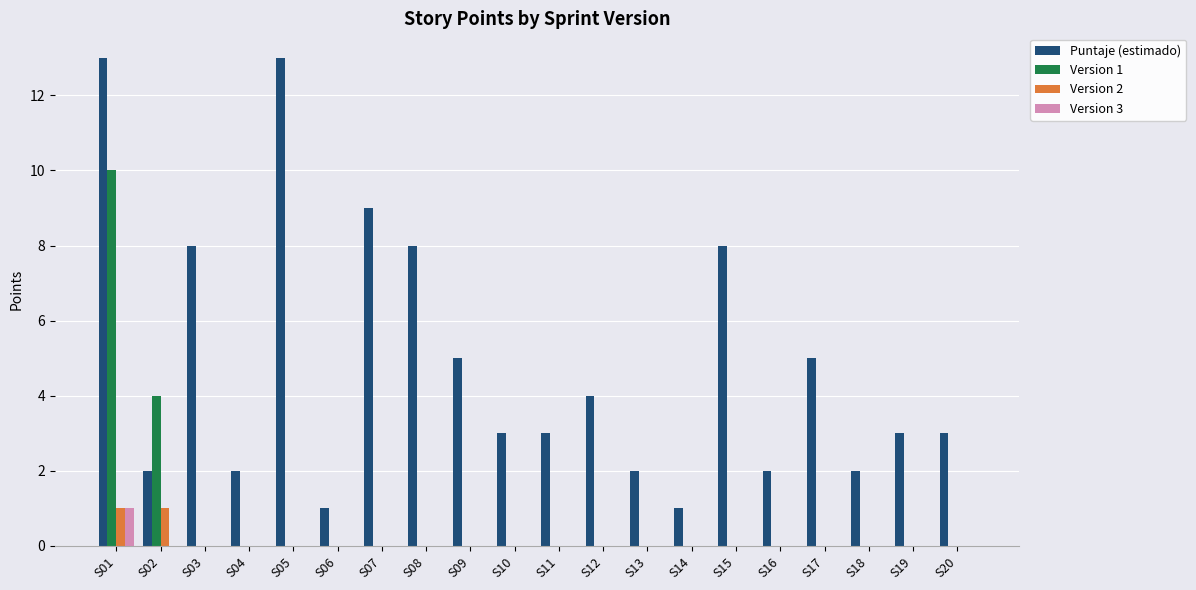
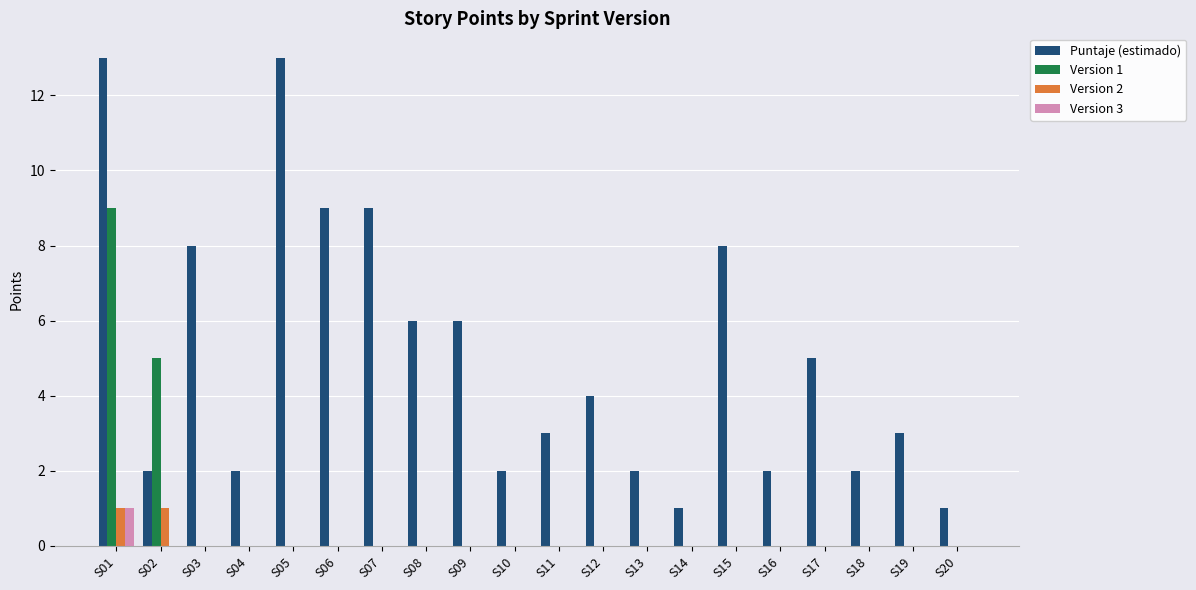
  {
    "Puntaje (estimado)": {
      "S01": 13,
      "S02": 2,
      "S03": 8,
      "S04": 2,
      "S05": 13,
-     "S06": 1,
+     "S06": 9,
      "S07": 9,
-     "S08": 8,
-     "S09": 5,
-     "S10": 3,
+     "S08": 6,
+     "S09": 6,
+     "S10": 2,
      "S11": 3,
      "S12": 4,
      "S13": 2,
      "S14": 1,
      "S15": 8,
      "S16": 2,
      "S17": 5,
      "S18": 2,
      "S19": 3,
-     "S20": 3
+     "S20": 1
    },
    "Version 1": {
-     "S01": 10,
-     "S02": 4,
+     "S01": 9,
+     "S02": 5,
      "S03": 0,
      "S04": 0,
      "S05": 0,
      "S06": 0,
      "S07": 0,
      "S08": 0,
      "S09": 0,
      "S10": 0,
      "S11": 0,
      "S12": 0,
      "S13": 0,
      "S14": 0,
      "S15": 0,
      "S16": 0,
      "S17": 0,
      "S18": 0,
      "S19": 0,
      "S20": 0
    },
    "Version 2": {
      "S01": 1,
      "S02": 1,
      "S03": 0,
      "S04": 0,
      "S05": 0,
      "S06": 0,
      "S07": 0,
      "S08": 0,
      "S09": 0,
      "S10": 0,
      "S11": 0,
      "S12": 0,
      "S13": 0,
      "S14": 0,
      "S15": 0,
      "S16": 0,
      "S17": 0,
      "S18": 0,
      "S19": 0,
      "S20": 0
    },
    "Version 3": {
      "S01": 1,
      "S02": 0,
      "S03": 0,
      "S04": 0,
      "S05": 0,
      "S06": 0,
      "S07": 0,
      "S08": 0,
      "S09": 0,
      "S10": 0,
      "S11": 0,
      "S12": 0,
      "S13": 0,
      "S14": 0,
      "S15": 0,
      "S16": 0,
      "S17": 0,
      "S18": 0,
      "S19": 0,
      "S20": 0
    }
  }
